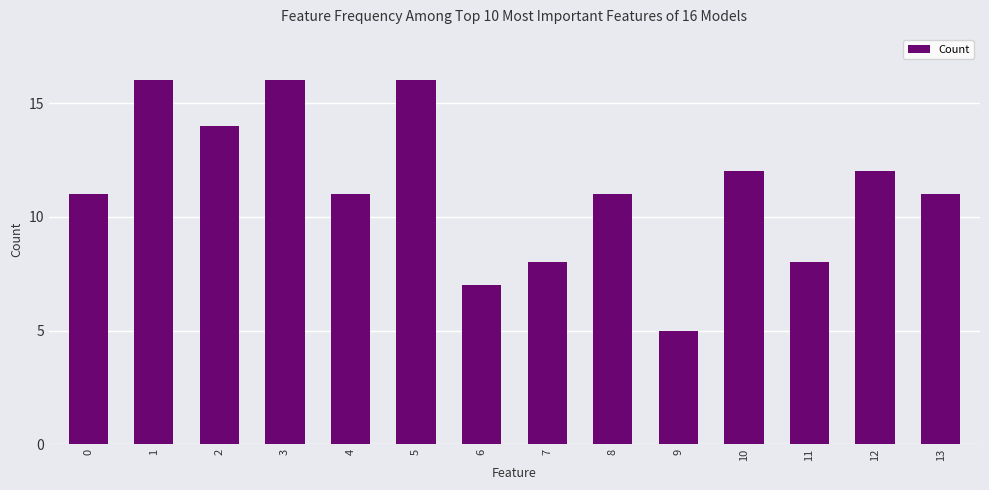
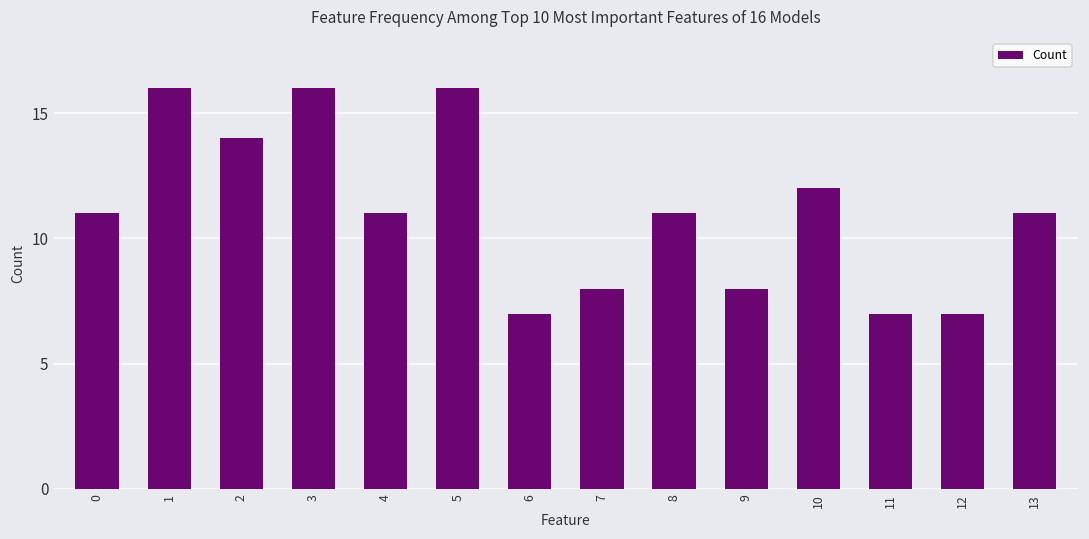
  {
    "0": 11,
    "1": 16,
    "2": 14,
    "3": 16,
    "4": 11,
    "5": 16,
    "6": 7,
    "7": 8,
    "8": 11,
-   "9": 5,
+   "9": 8,
    "10": 12,
-   "11": 8,
-   "12": 12,
+   "11": 7,
+   "12": 7,
    "13": 11
  }
